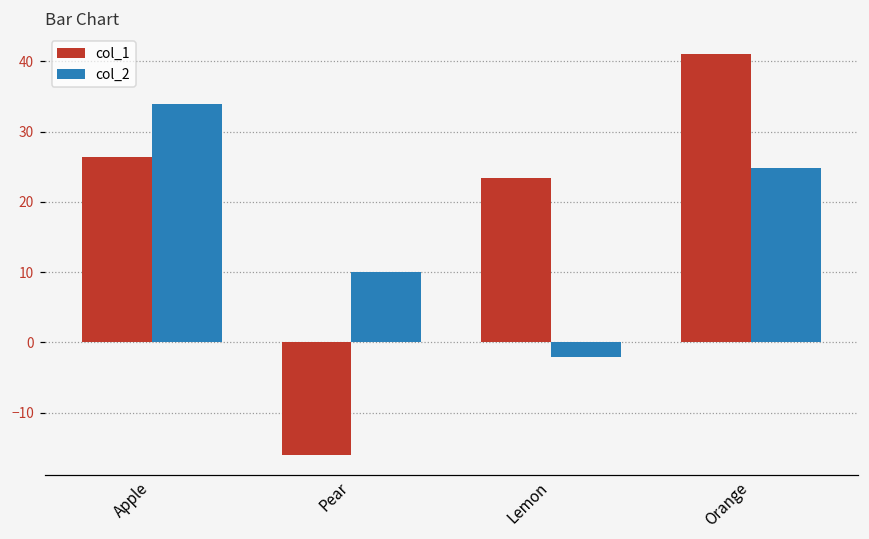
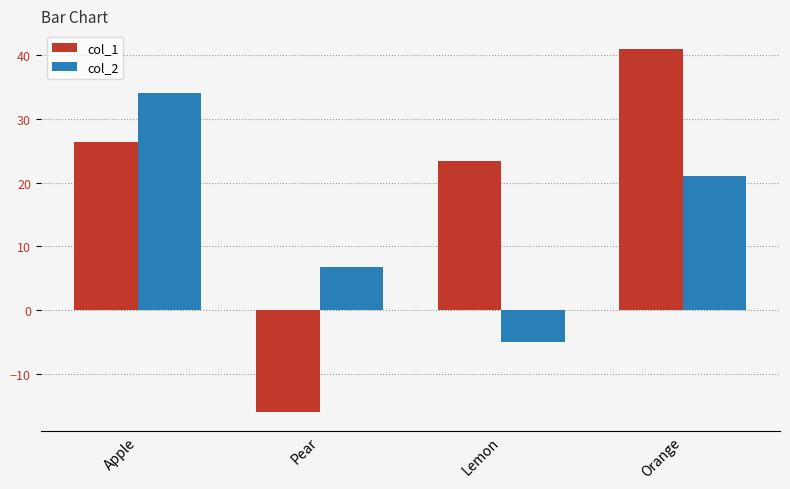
  {
    "col_1": {
      "Apple": 26,
      "Pear": -16,
      "Lemon": 23,
      "Orange": 41
    },
    "col_2": {
      "Apple": 34,
-     "Pear": 10,
-     "Lemon": -2,
-     "Orange": 25
+     "Pear": 7,
+     "Lemon": -5,
+     "Orange": 21
    }
  }
